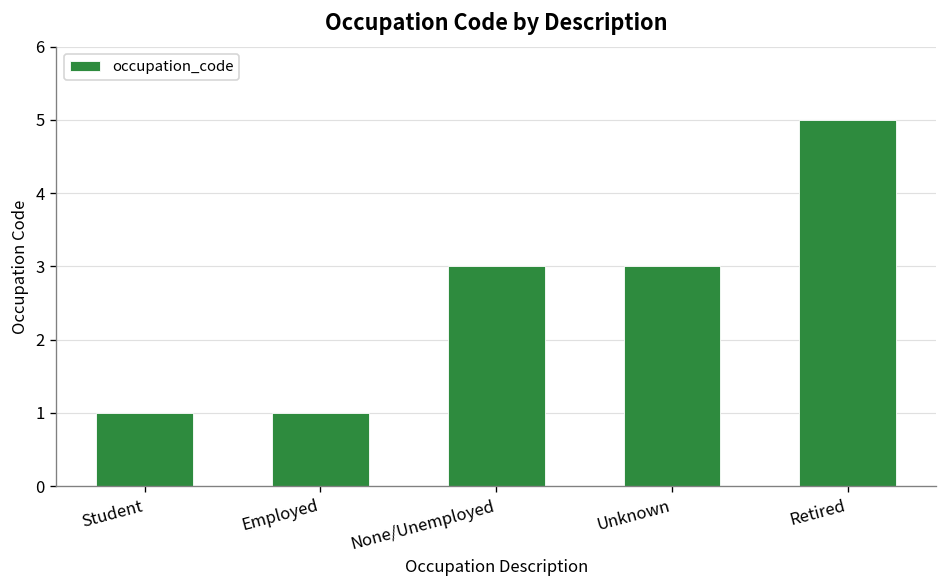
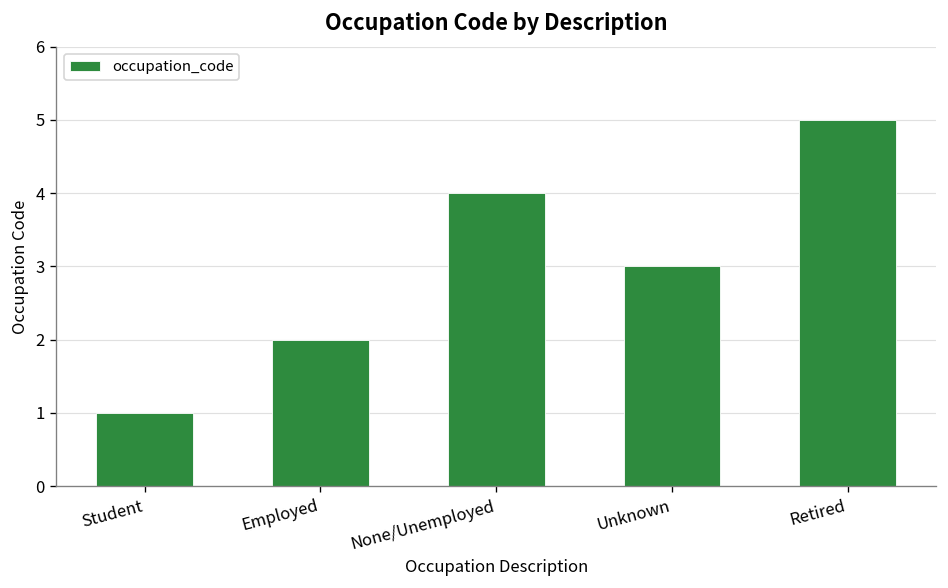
  {
    "Student": 1,
-   "Employed": 1,
-   "None/Unemployed": 3,
+   "Employed": 2,
+   "None/Unemployed": 4,
    "Unknown": 3,
    "Retired": 5
  }
